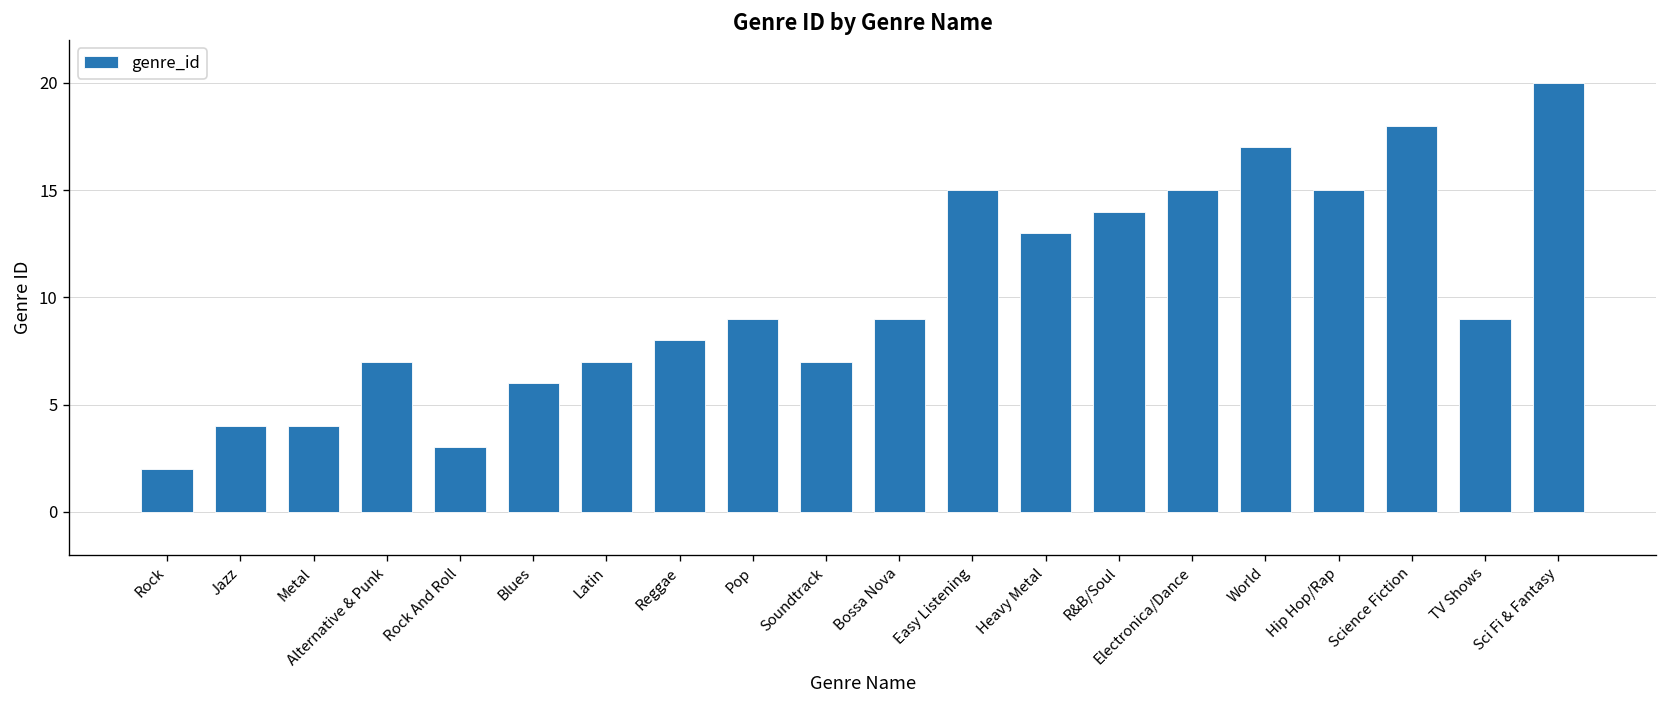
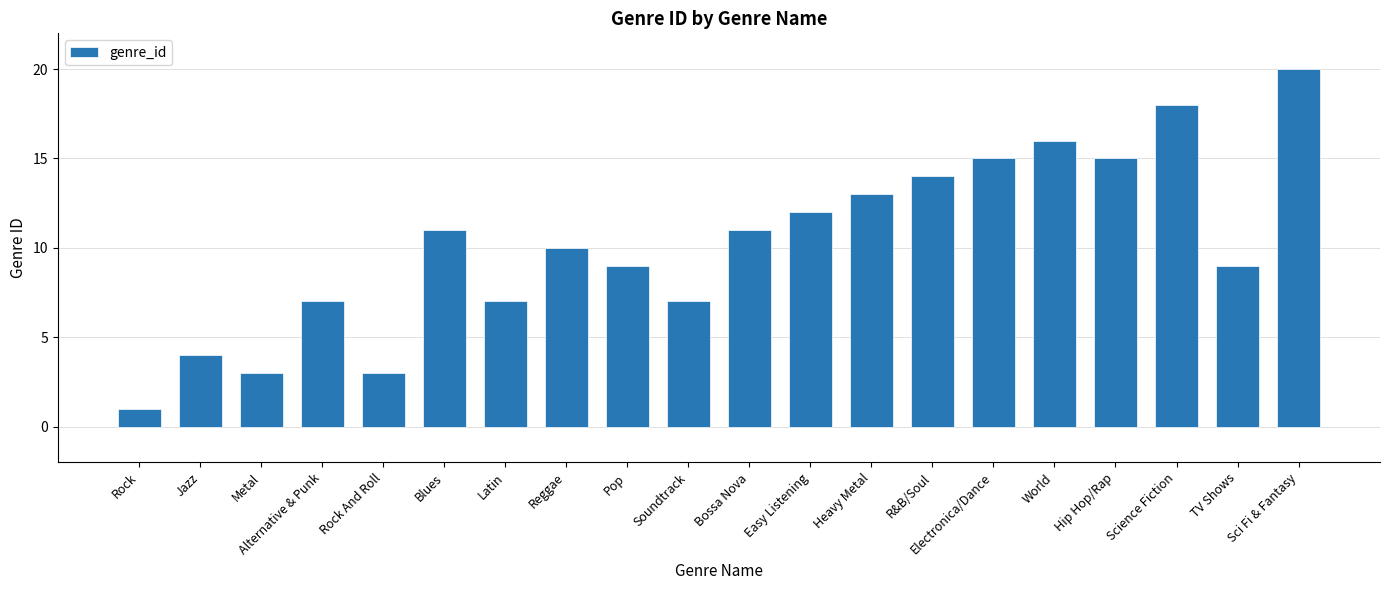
  {
-   "Rock": 2,
+   "Rock": 1,
    "Jazz": 4,
-   "Metal": 4,
+   "Metal": 3,
    "Alternative & Punk": 7,
    "Rock And Roll": 3,
-   "Blues": 6,
+   "Blues": 11,
    "Latin": 7,
-   "Reggae": 8,
+   "Reggae": 10,
    "Pop": 9,
    "Soundtrack": 7,
-   "Bossa Nova": 9,
-   "Easy Listening": 15,
+   "Bossa Nova": 11,
+   "Easy Listening": 12,
    "Heavy Metal": 13,
    "R&B/Soul": 14,
    "Electronica/Dance": 15,
-   "World": 17,
+   "World": 16,
    "Hip Hop/Rap": 15,
    "Science Fiction": 18,
    "TV Shows": 9,
    "Sci Fi & Fantasy": 20
  }
